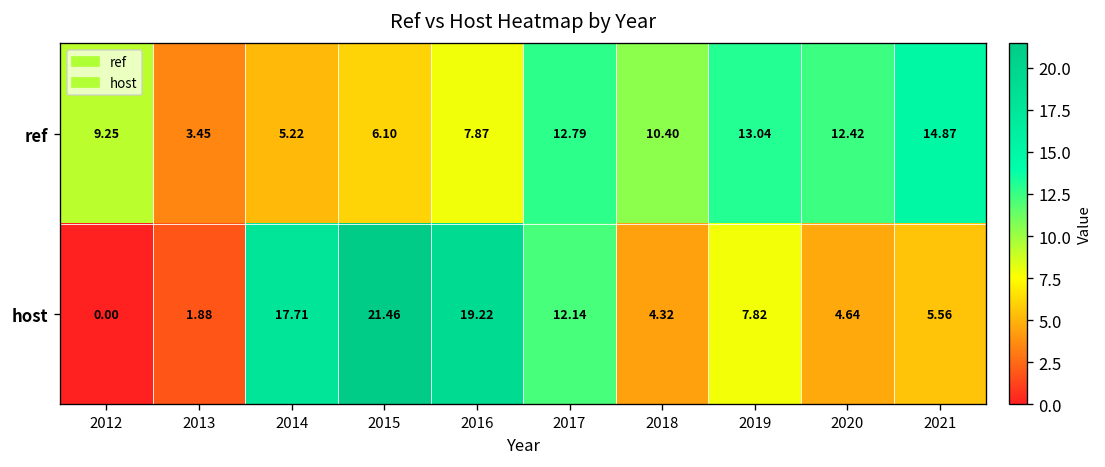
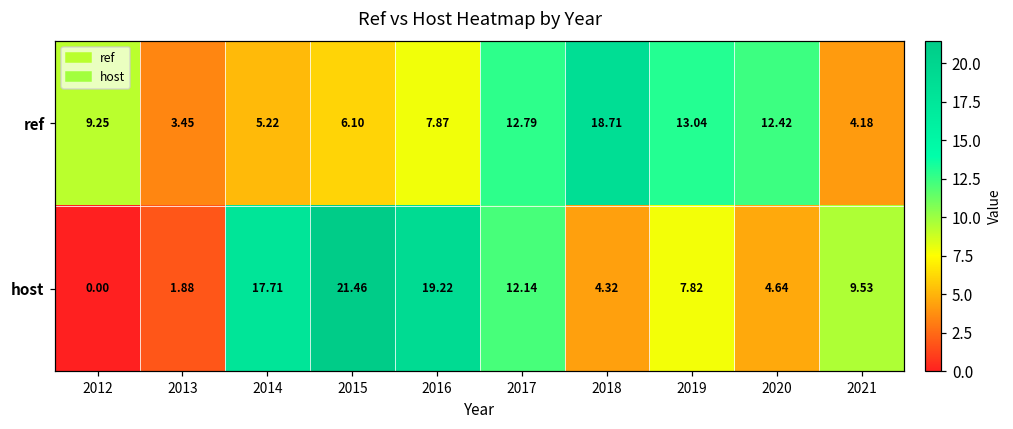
  {
    "ref": {
      "2012": 9.25,
      "2013": 3.45,
      "2014": 5.22,
      "2015": 6.10,
      "2016": 7.87,
      "2017": 12.79,
-     "2018": 10.40,
+     "2018": 18.71,
      "2019": 13.04,
      "2020": 12.42,
-     "2021": 14.87
+     "2021": 4.18
    },
    "host": {
      "2012": 0.00,
      "2013": 1.88,
      "2014": 17.71,
      "2015": 21.46,
      "2016": 19.22,
      "2017": 12.14,
      "2018": 4.32,
      "2019": 7.82,
      "2020": 4.64,
-     "2021": 5.56
+     "2021": 9.53
    }
  }
